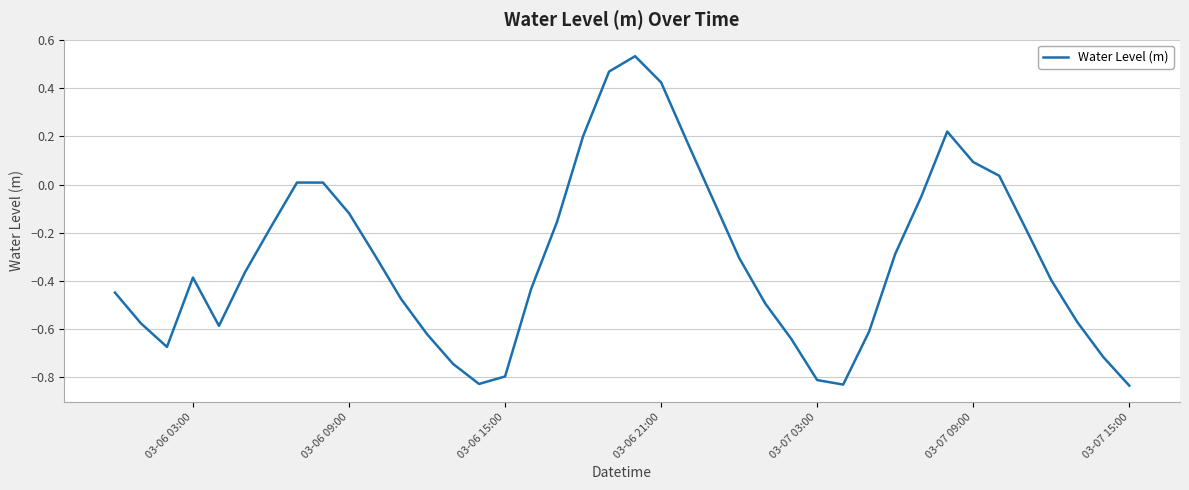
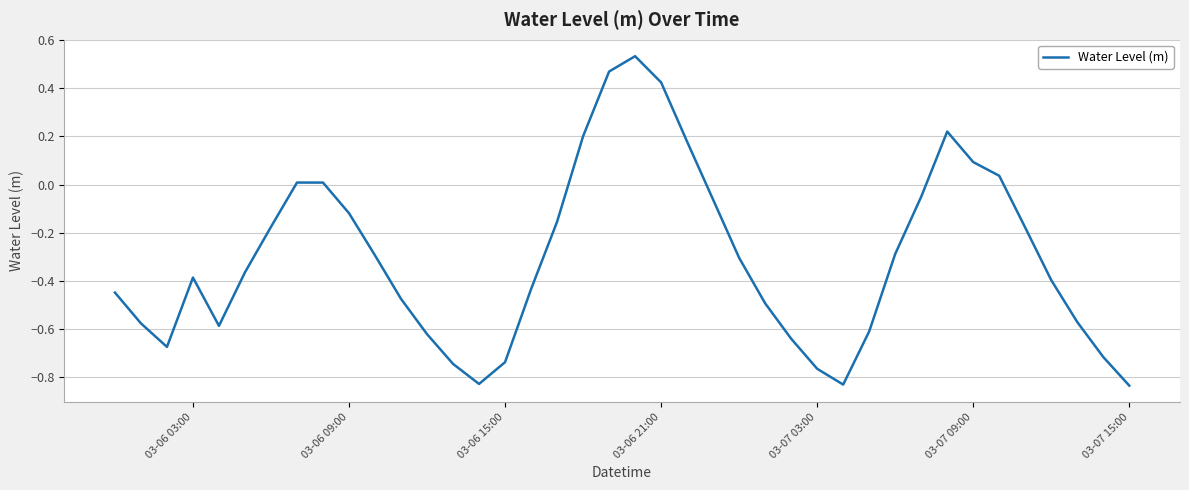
  {
    "03-06 03:00": -0.39,
    "03-06 09:00": -0.12,
-   "03-06 15:00": -0.80,
+   "03-06 15:00": -0.74,
    "03-06 21:00": 0.42,
-   "03-07 03:00": -0.81,
+   "03-07 03:00": -0.76,
    "03-07 09:00": 0.09,
    "03-07 15:00": -0.83
  }
